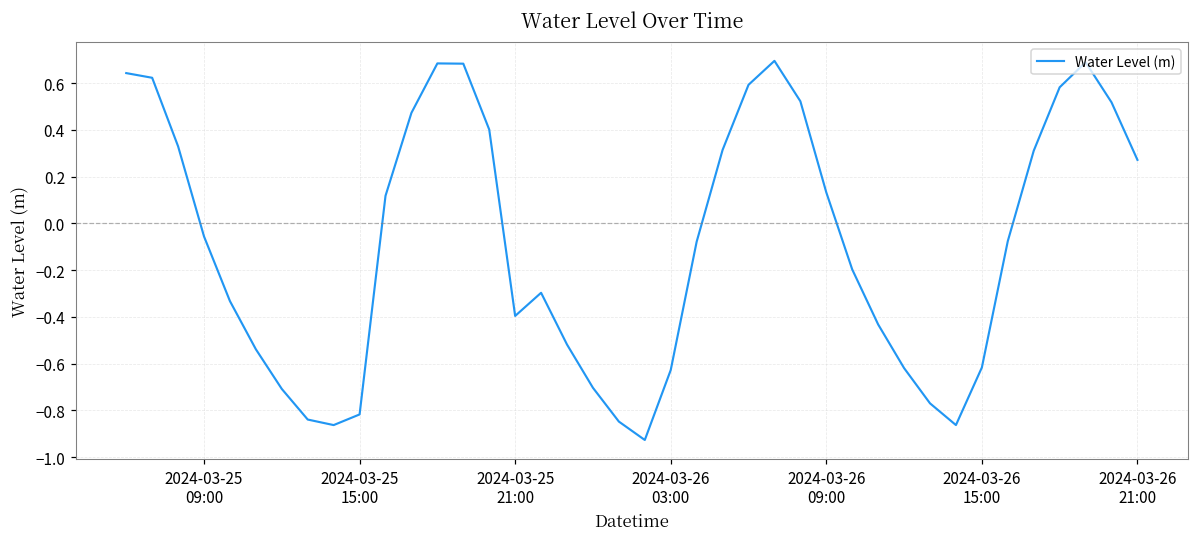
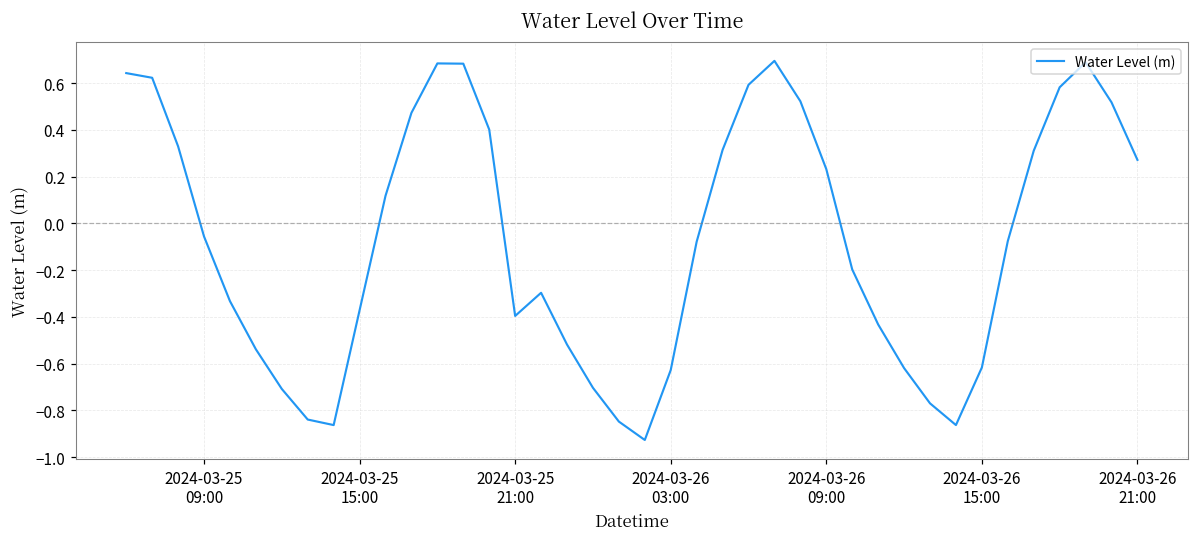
  {
    "2024-03-25 09:00": -0.06,
-   "2024-03-25 15:00": -0.82,
+   "2024-03-25 15:00": -0.37,
    "2024-03-25 21:00": -0.40,
    "2024-03-26 03:00": -0.63,
-   "2024-03-26 09:00": 0.13,
+   "2024-03-26 09:00": 0.23,
    "2024-03-26 15:00": -0.62,
    "2024-03-26 21:00": 0.27
  }
